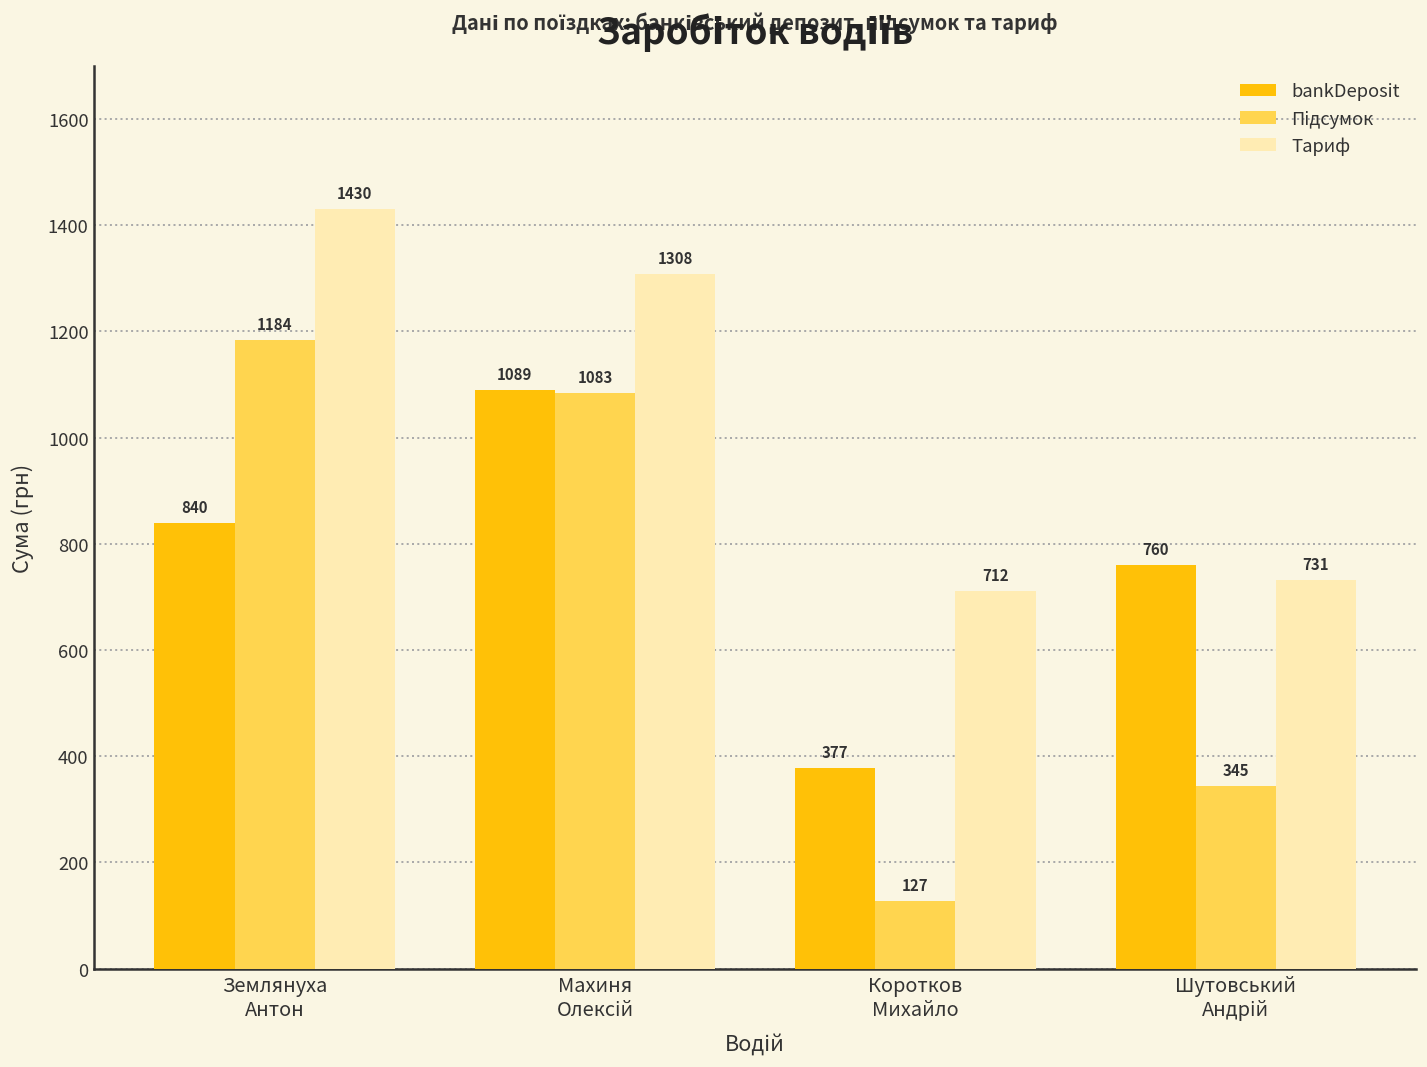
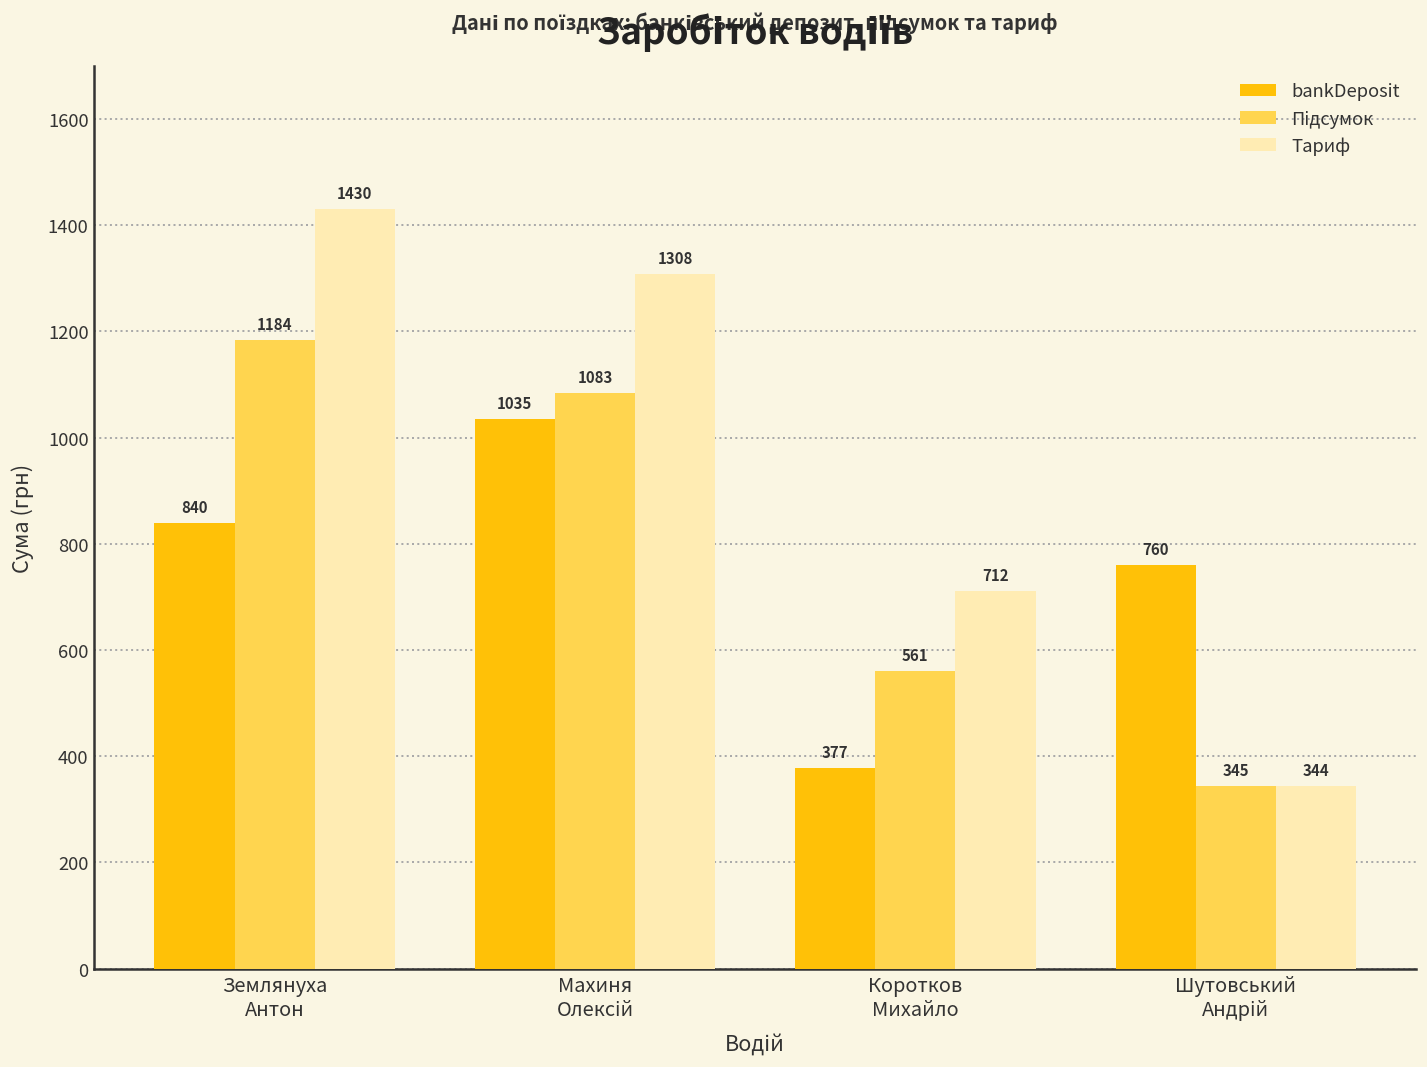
  {
    "bankDeposit": {
      "Землянуха Антон": 840,
-     "Махиня Олексій": 1089,
+     "Махиня Олексій": 1035,
      "Коротков Михайло": 377,
      "Шутовський Андрій": 760
    },
    "Підсумок": {
      "Землянуха Антон": 1184,
      "Махиня Олексій": 1083,
-     "Коротков Михайло": 127,
+     "Коротков Михайло": 561,
      "Шутовський Андрій": 345
    },
    "Тариф": {
      "Землянуха Антон": 1430,
      "Махиня Олексій": 1308,
      "Коротков Михайло": 712,
-     "Шутовський Андрій": 731
+     "Шутовський Андрій": 344
    }
  }
